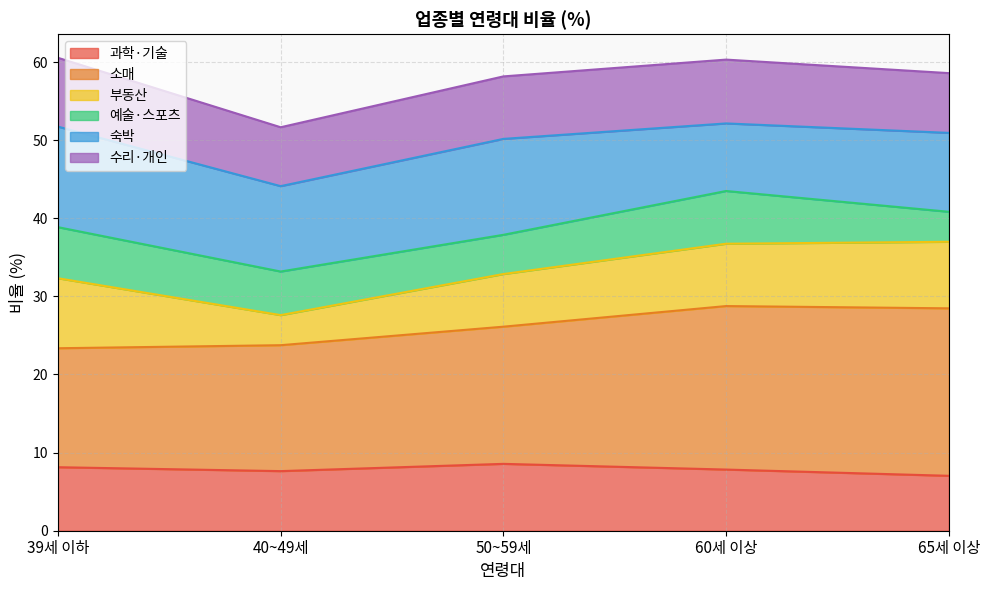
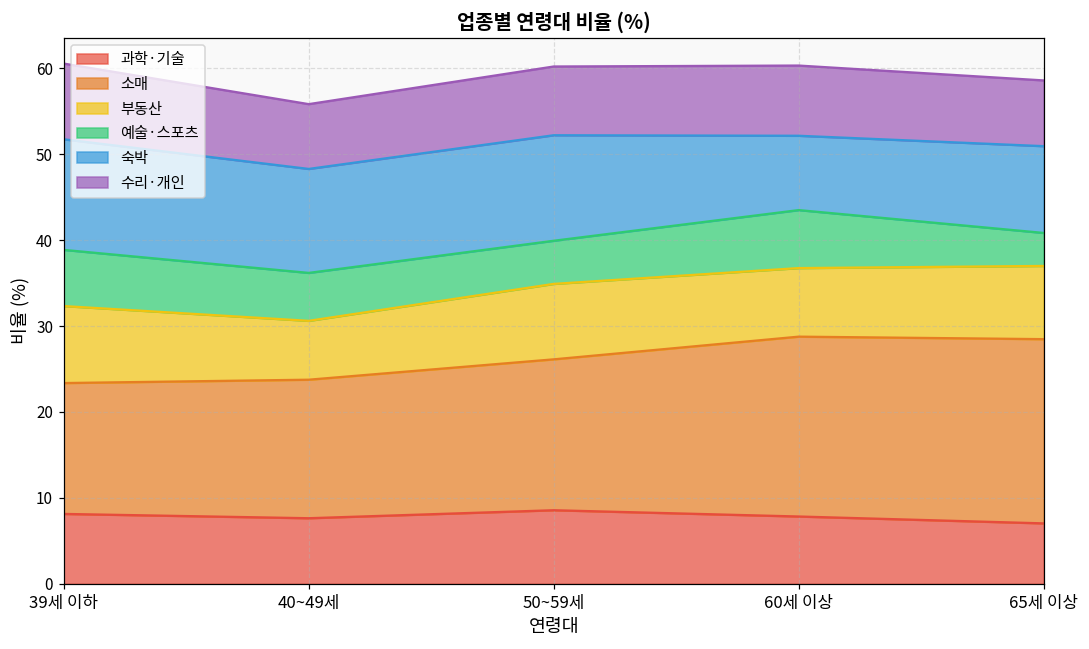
  {
    "부동산": {
      "39세 이하": 9,
-     "40~49세": 4,
-     "50~59세": 7,
+     "40~49세": 7,
+     "50~59세": 9,
      "60세 이상": 8,
      "65세 이상": 9
    },
    "예술·스포츠": {
      "39세 이하": 7,
      "40~49세": 6,
      "50~59세": 5,
      "60세 이상": 7,
      "65세 이상": 4
    },
    "숙박": {
      "39세 이하": 13,
-     "40~49세": 11,
+     "40~49세": 12,
      "50~59세": 12,
      "60세 이상": 9,
      "65세 이상": 10
    },
    "수리·개인": {
      "39세 이하": 9,
      "40~49세": 8,
      "50~59세": 8,
      "60세 이상": 8,
      "65세 이상": 8
    }
  }
